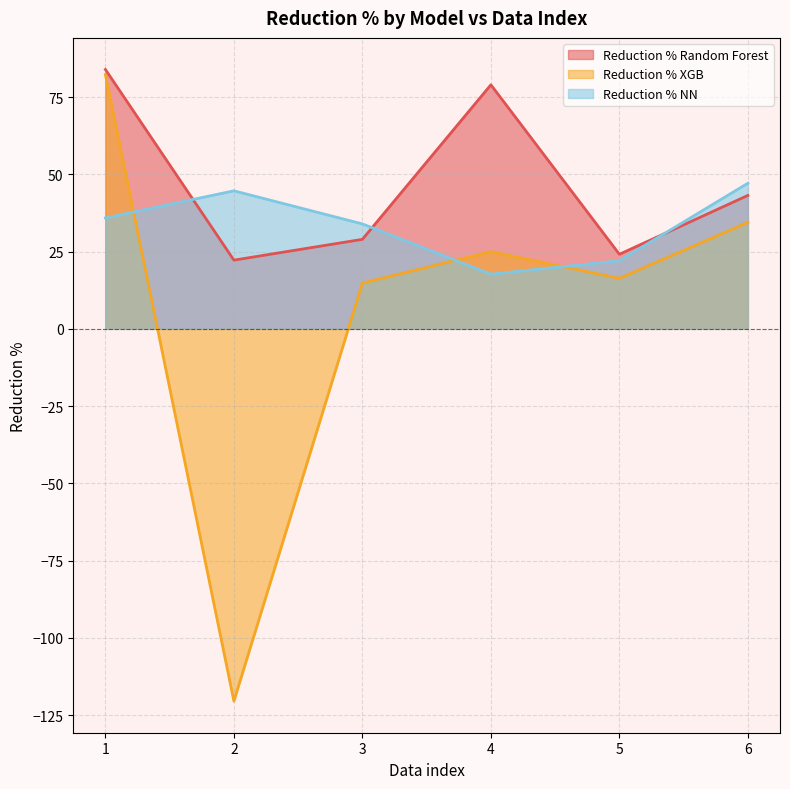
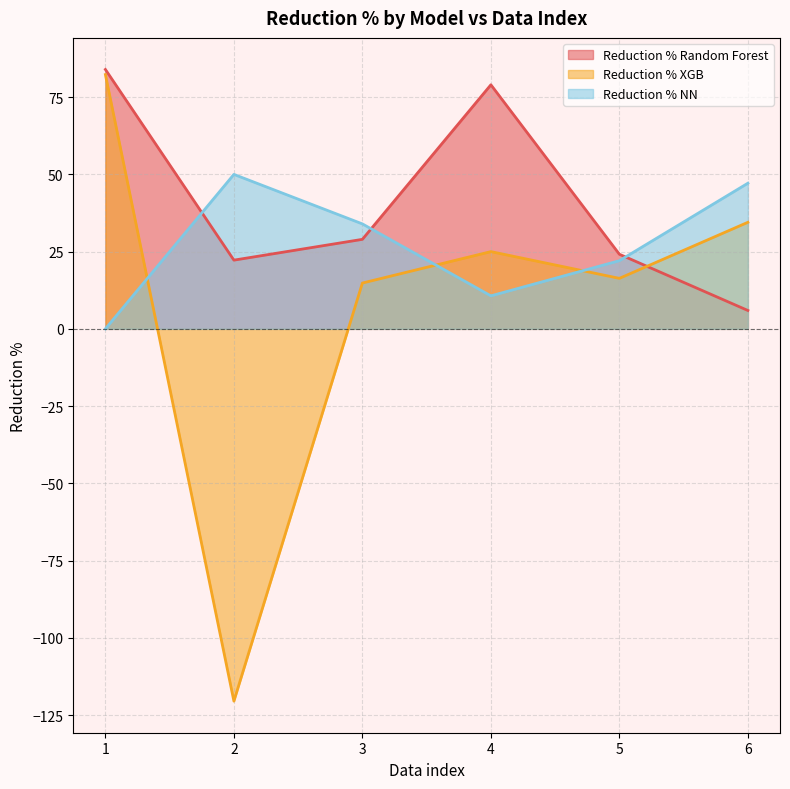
  {
    "Reduction % Random Forest": {
      "1": 84,
      "2": 22,
      "3": 29,
      "4": 79,
      "5": 24,
-     "6": 43
+     "6": 6
    },
    "Reduction % NN": {
-     "1": 36,
-     "2": 45,
+     "1": 0,
+     "2": 50,
      "3": 34,
-     "4": 18,
+     "4": 11,
      "5": 22,
      "6": 47
    }
  }
